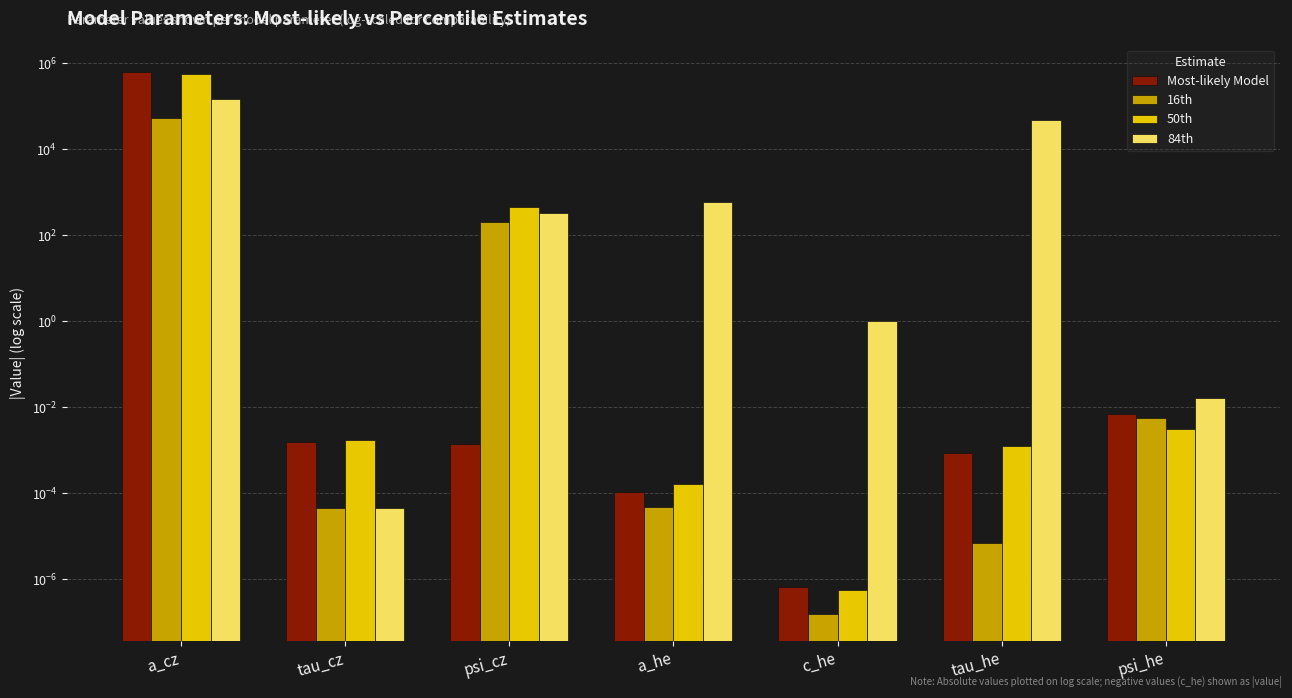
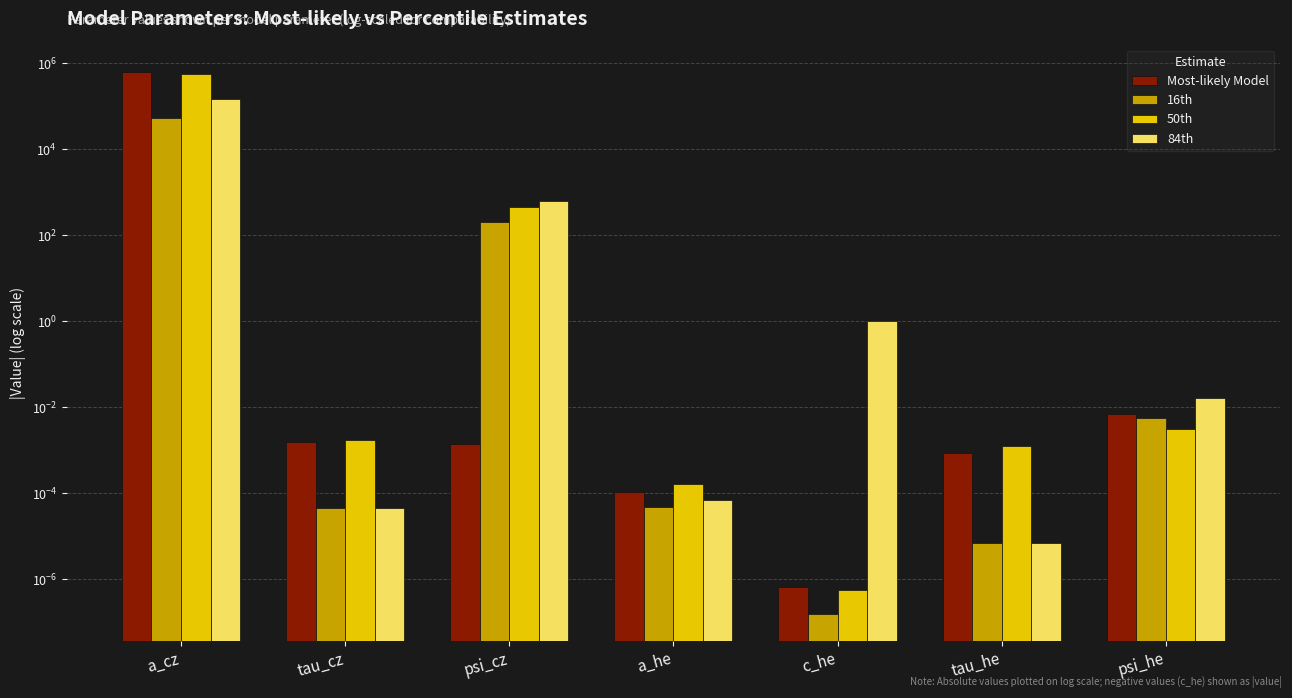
  {
    "Most-likely Model": {
      "a_cz": 600000,
      "tau_cz": 0.0016,
      "psi_cz": 0.0014,
      "a_he": 0.00011,
      "c_he": 0.0000006,
      "tau_he": 0.0009,
      "psi_he": 0.007
    },
    "84th": {
      "a_cz": 150000,
      "tau_cz": 0.00005,
-     "psi_cz": 300,
-     "a_he": 600,
+     "psi_cz": 600,
+     "a_he": 0,
      "c_he": 1,
-     "tau_he": 50000,
+     "tau_he": 0,
      "psi_he": 0.017
    }
  }
